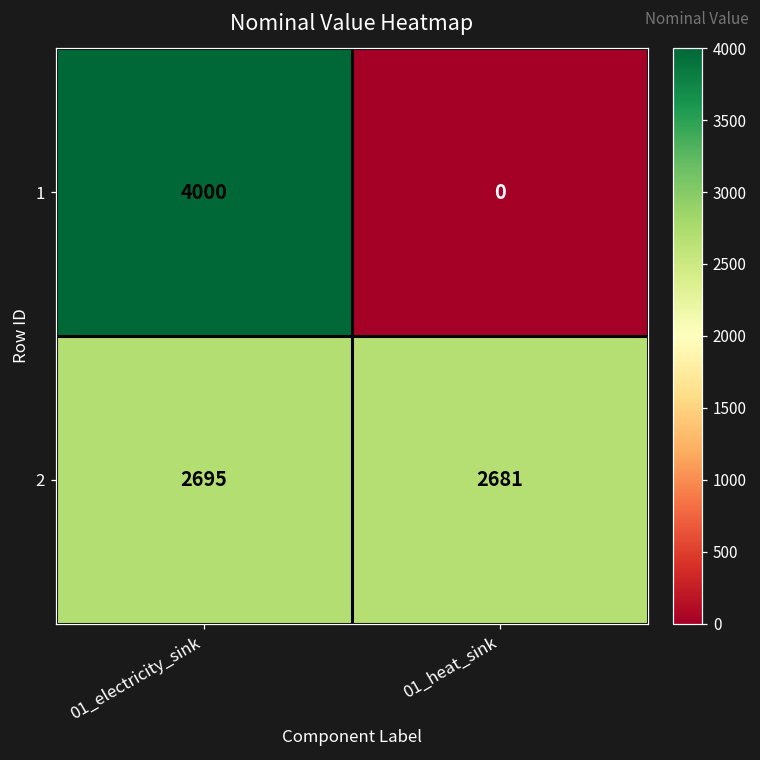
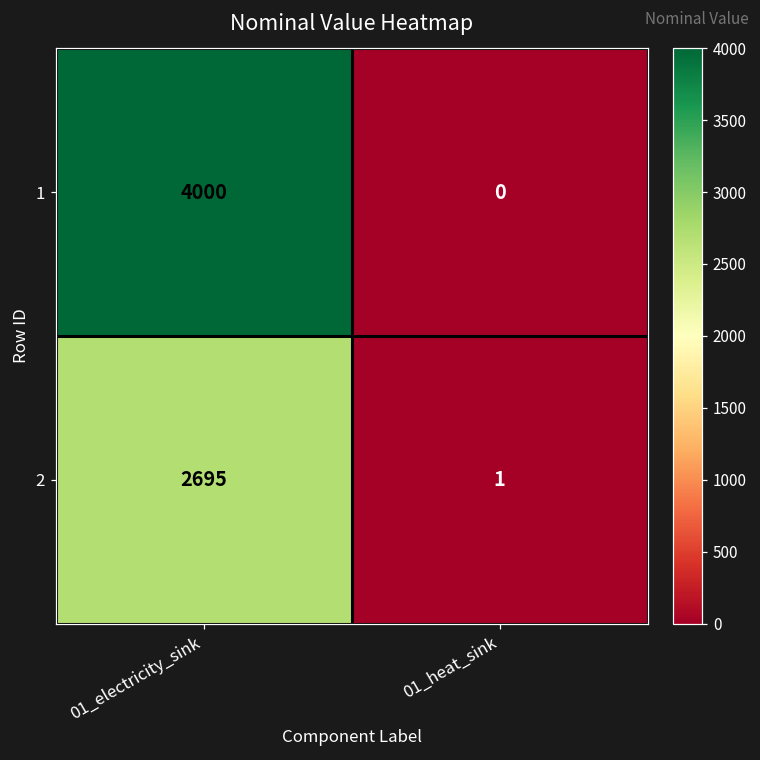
  {
    "1": {
      "01_electricity_sink": 4000,
      "01_heat_sink": 0
    },
    "2": {
      "01_electricity_sink": 2695,
-     "01_heat_sink": 2681
+     "01_heat_sink": 1
    }
  }
